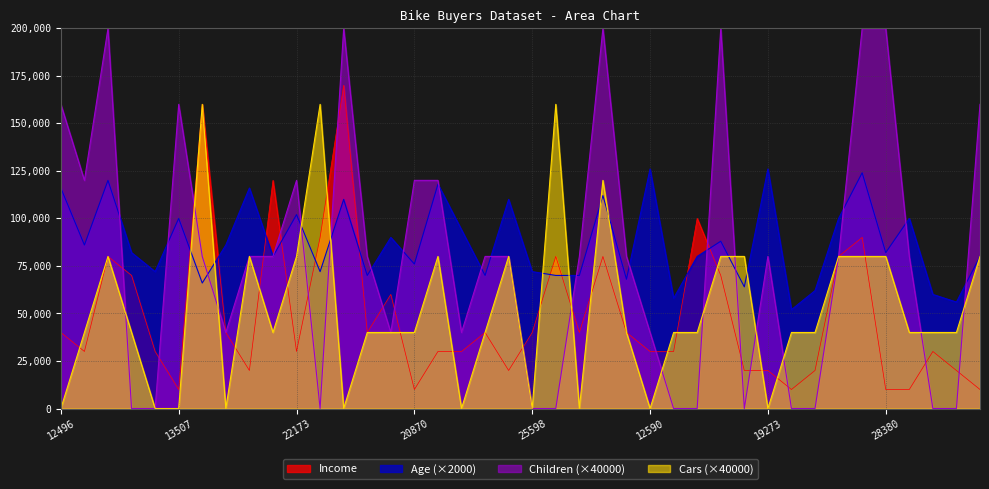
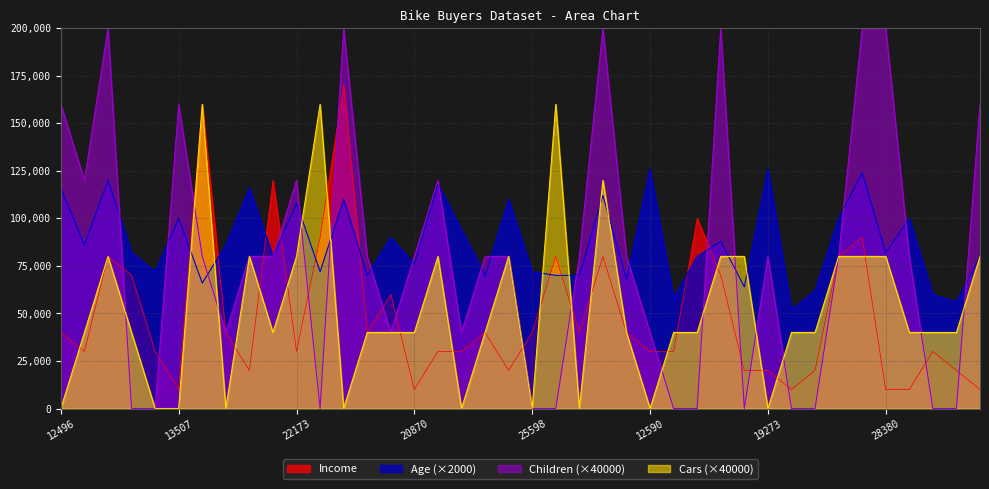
  {
    "Income": {
      "12496": "40,000",
      "13507": "10,000",
      "22173": "30,000",
      "20870": "10,000",
      "25598": "40,000",
      "12590": "30,000",
      "19273": "20,000",
      "28380": "10,000"
    },
    "Age (×2000)": {
      "12496": "116,000",
      "13507": "100,000",
-     "22173": "102,000",
+     "22173": "108,000",
      "20870": "76,000",
      "25598": "72,000",
      "12590": "126,000",
      "19273": "126,000",
      "28380": "82,000"
    },
    "Children (×40000)": {
      "12496": "160,000",
      "13507": "160,000",
      "22173": "120,000",
-     "20870": "120,000",
+     "20870": "80,000",
      "12590": "40,000",
      "19273": "80,000",
      "28380": "200,000"
    },
    "Cars (×40000)": {
      "12496": "0",
      "13507": "0",
      "22173": "80,000",
      "20870": "40,000",
      "12590": "0",
      "19273": "0",
      "28380": "80,000"
    }
  }
